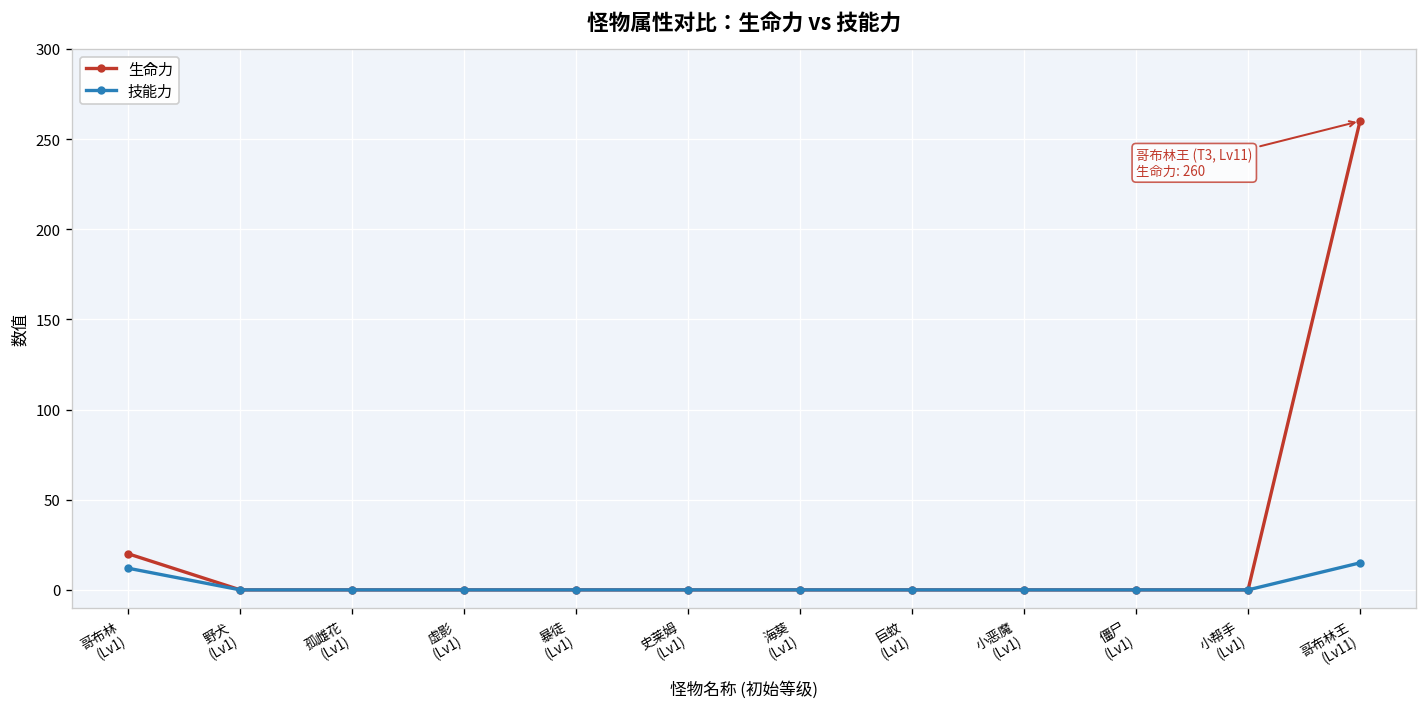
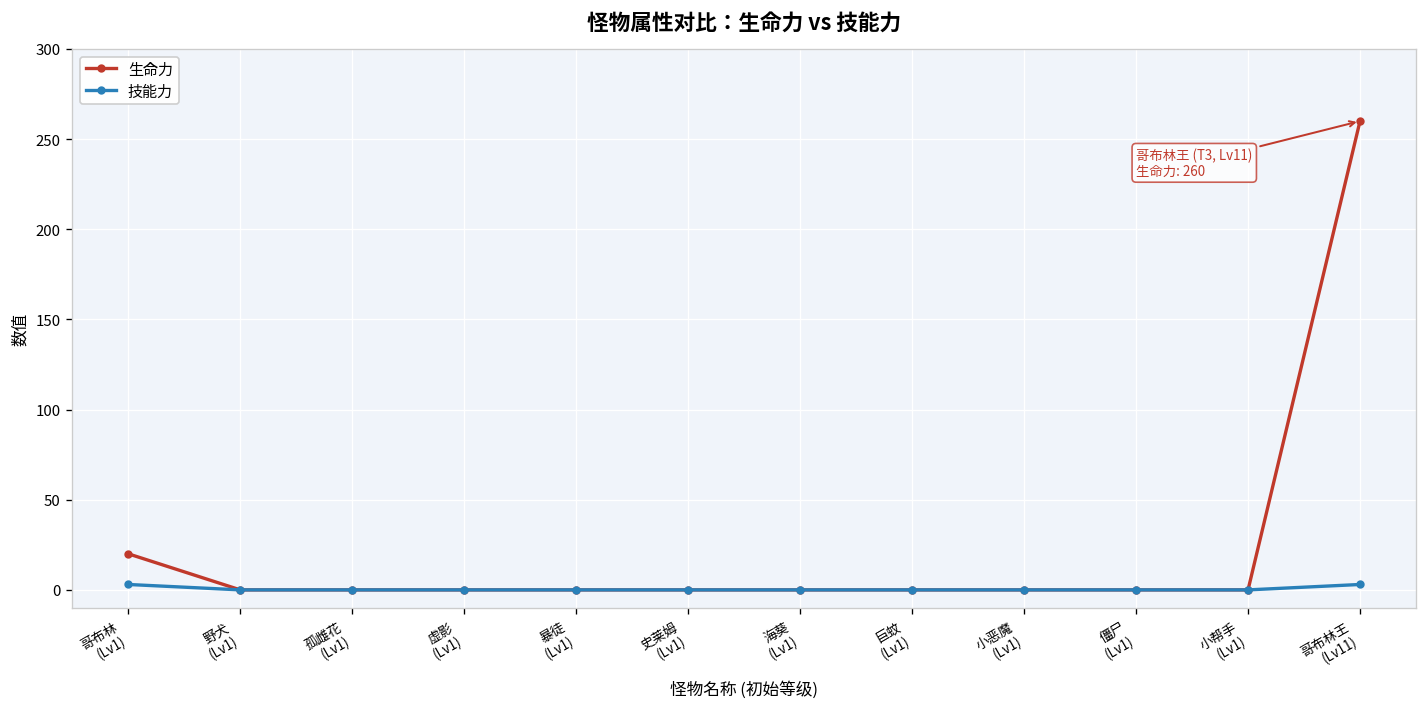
  {
    "生命力": {
      "哥布林 (Lv1)": 20
    },
    "技能力": {
-     "哥布林 (Lv1)": 12,
-     "哥布林王 (Lv11)": 15
+     "哥布林 (Lv1)": 3,
+     "哥布林王 (Lv11)": 3
    }
  }
